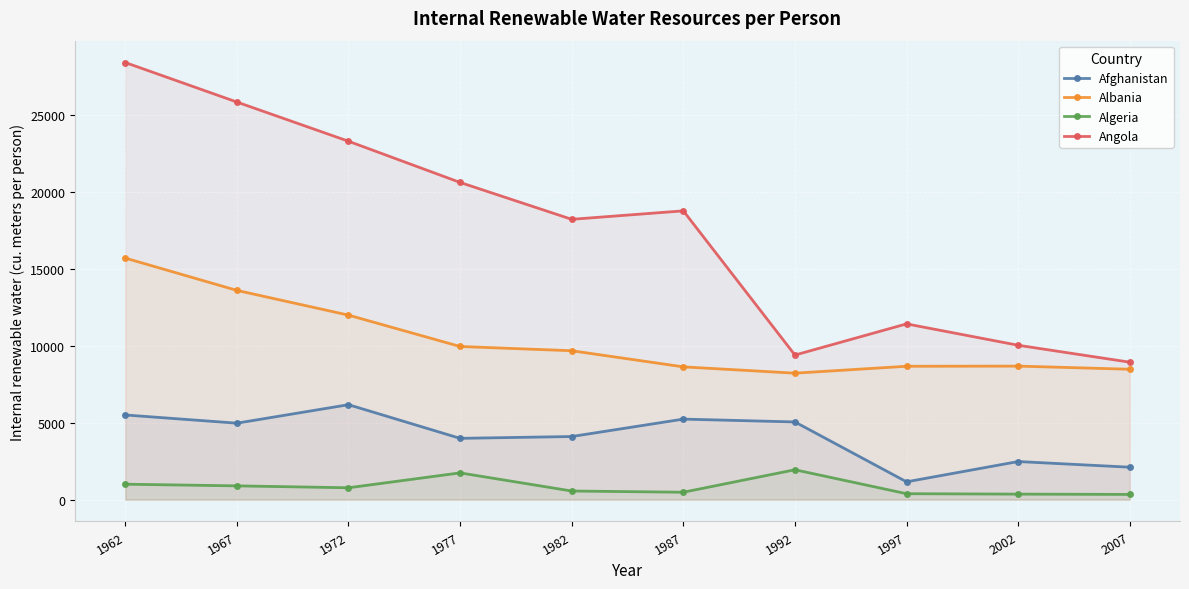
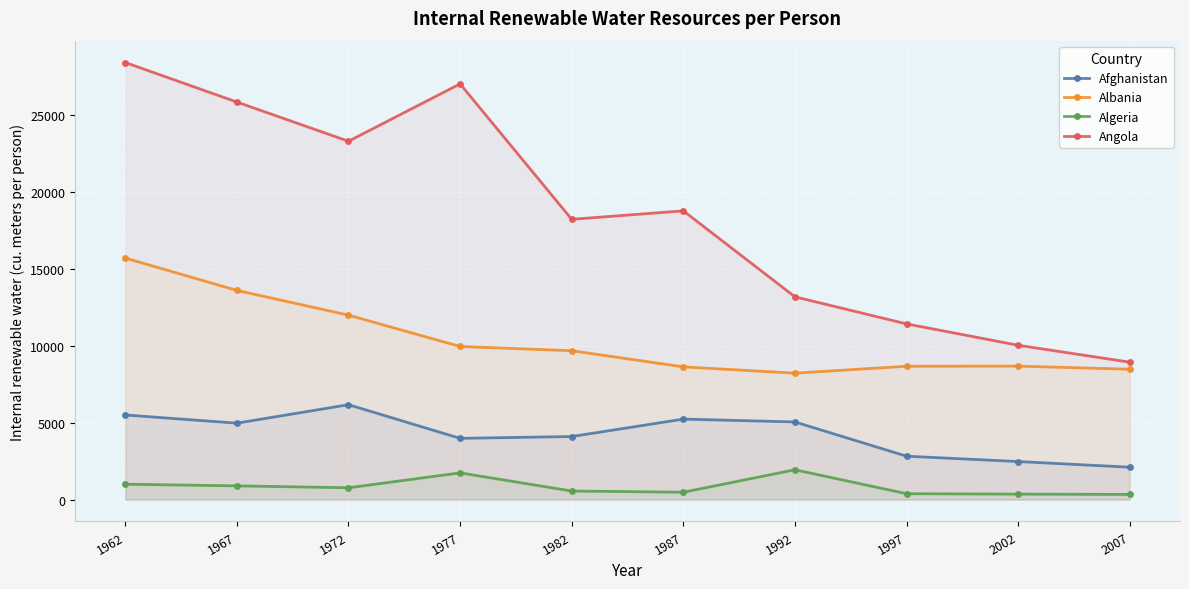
  {
    "Afghanistan": {
      "1962": 5500,
      "1967": 5000,
      "1972": 6200,
      "1977": 4000,
      "1982": 4100,
      "1987": 5200,
      "1992": 5100,
-     "1997": 1200,
+     "1997": 2800,
      "2002": 2500,
      "2007": 2100
    },
    "Albania": {
      "1962": 15700,
      "1967": 13600,
      "1972": 12000,
      "1977": 10000,
      "1982": 9700,
      "1987": 8600,
      "1992": 8200,
      "1997": 8700,
      "2002": 8700,
      "2007": 8500
    },
    "Algeria": {
      "1962": 1000,
      "1967": 900,
      "1972": 800,
      "1977": 1700,
      "1982": 600,
      "1987": 500,
      "1992": 1900,
      "1997": 400,
      "2002": 400,
      "2007": 300
    },
    "Angola": {
      "1962": 28400,
      "1967": 25900,
      "1972": 23300,
-     "1977": 20600,
+     "1977": 27000,
      "1982": 18200,
      "1987": 18800,
-     "1992": 9400,
+     "1992": 13200,
      "1997": 11400,
      "2002": 10000,
      "2007": 8900
    }
  }
